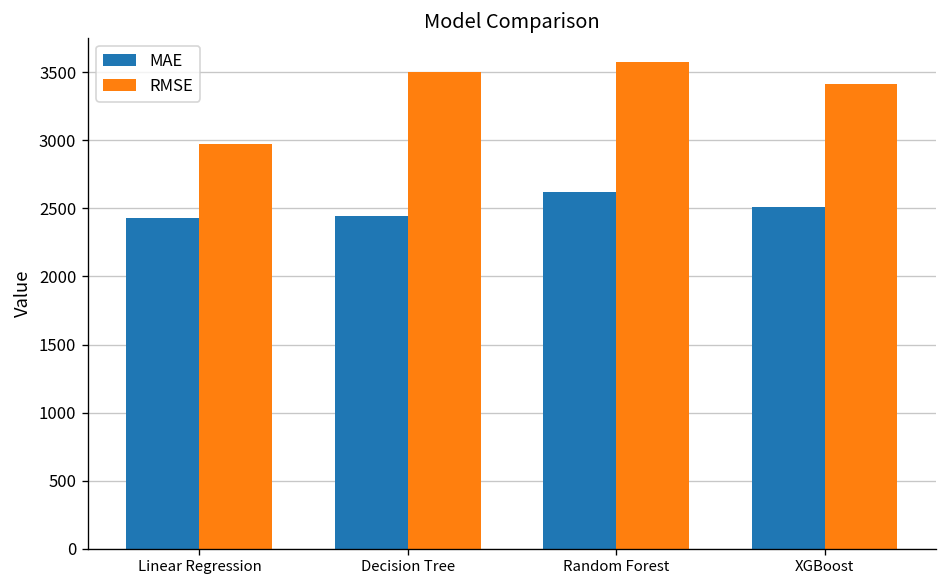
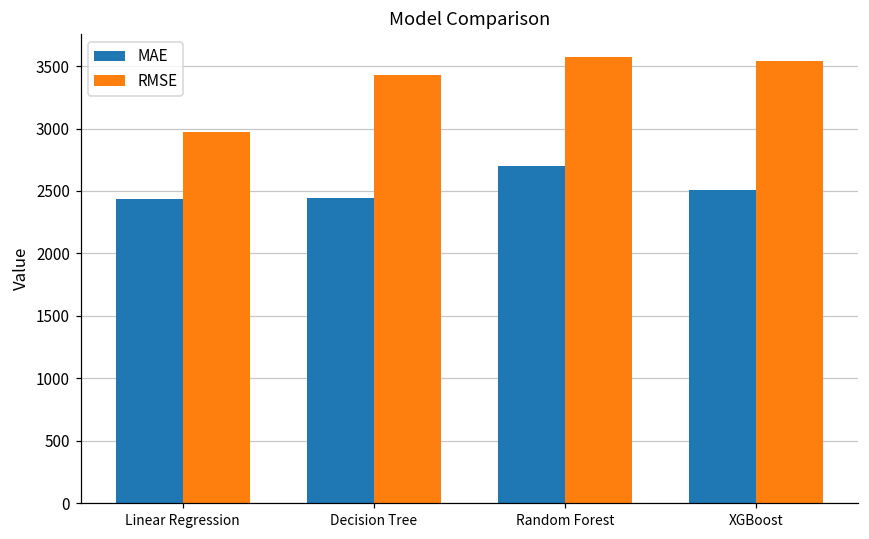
  {
    "MAE": {
      "Linear Regression": 2430,
      "Decision Tree": 2440,
-     "Random Forest": 2620,
+     "Random Forest": 2700,
      "XGBoost": 2510
    },
    "RMSE": {
      "Linear Regression": 2980,
-     "Decision Tree": 3500,
+     "Decision Tree": 3430,
      "Random Forest": 3580,
-     "XGBoost": 3410
+     "XGBoost": 3550
    }
  }
